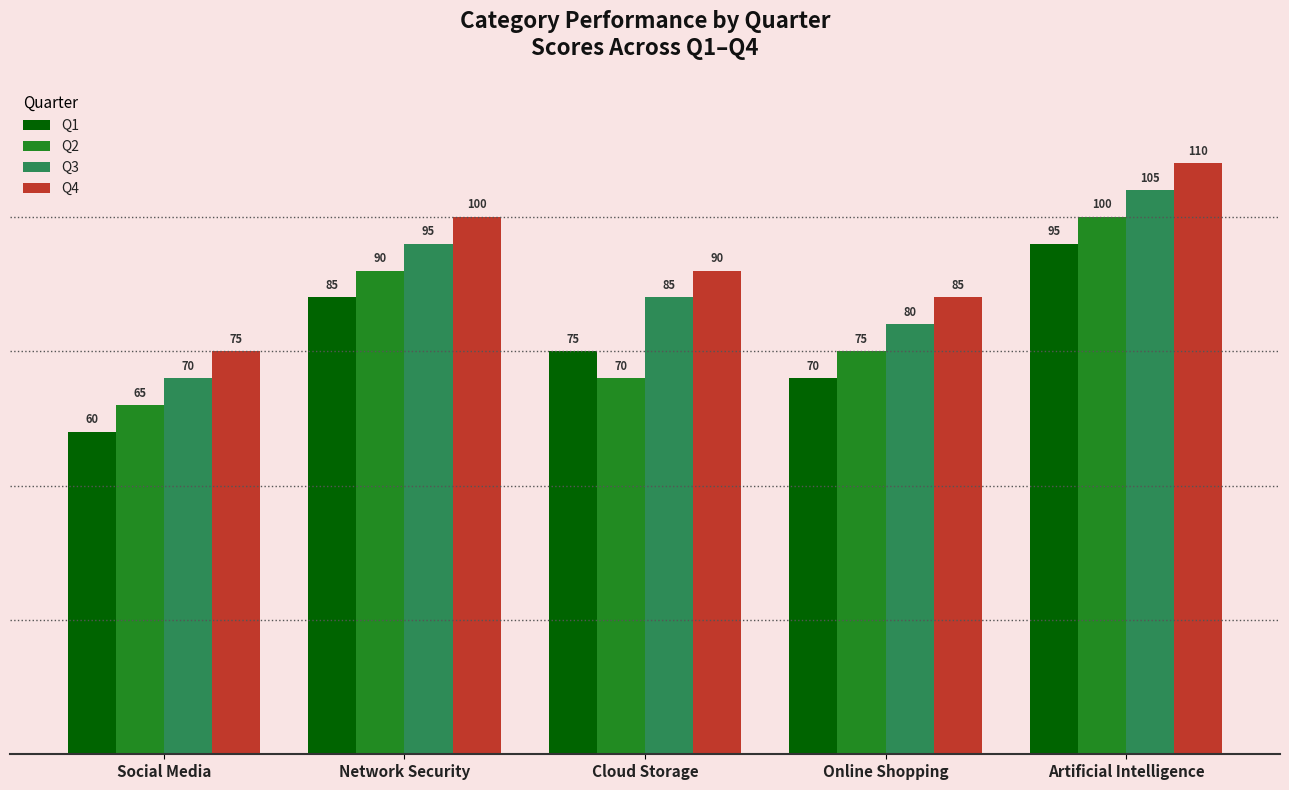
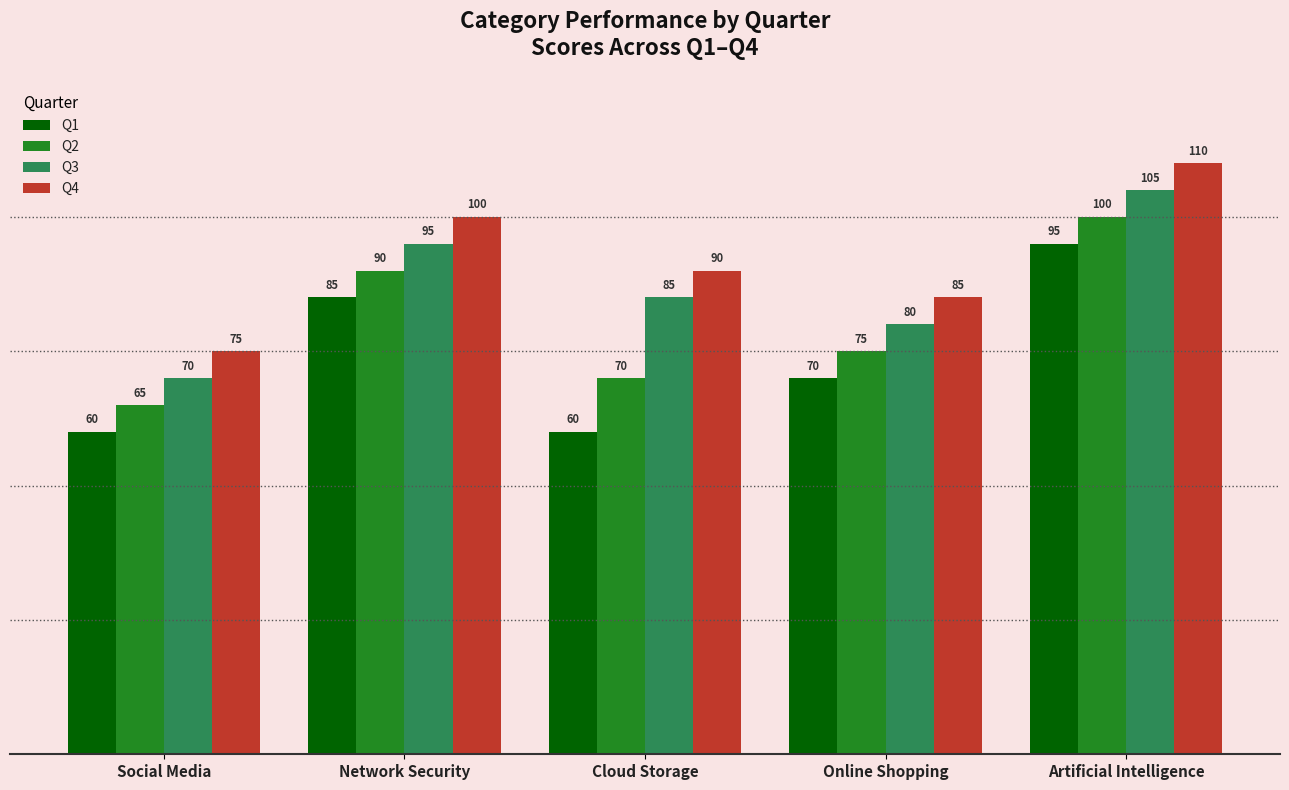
  {
    "Q1": {
      "Social Media": 60,
      "Network Security": 85,
-     "Cloud Storage": 75,
+     "Cloud Storage": 60,
      "Online Shopping": 70,
      "Artificial Intelligence": 95
    },
    "Q4": {
      "Social Media": 75,
      "Network Security": 100,
      "Cloud Storage": 90,
      "Online Shopping": 85,
      "Artificial Intelligence": 110
    }
  }
